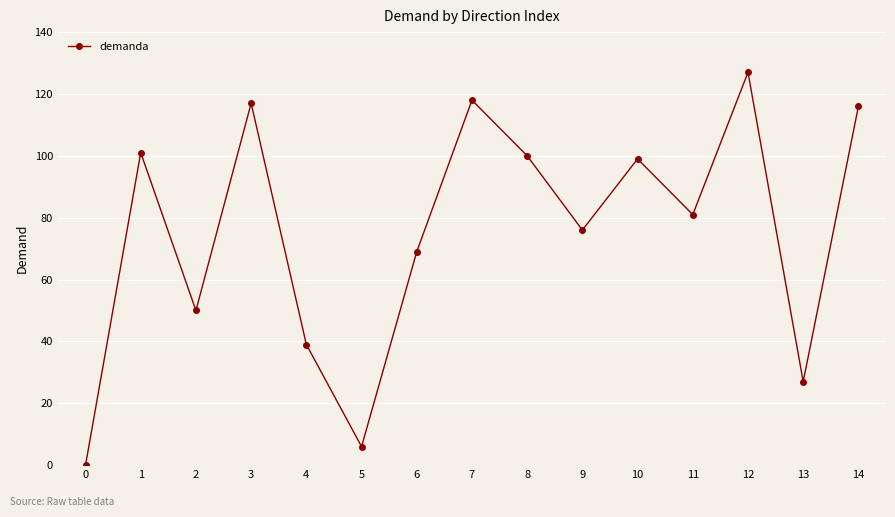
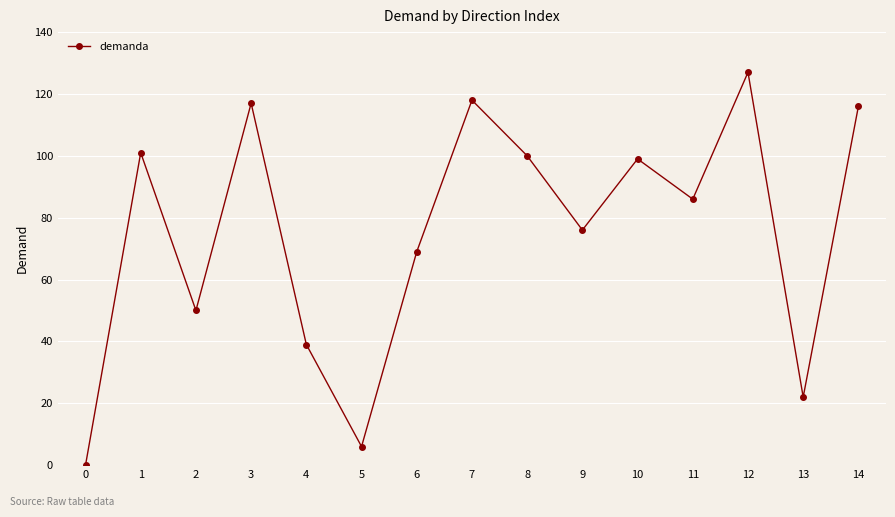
  {
    "0": 0,
    "1": 101,
    "2": 50,
    "3": 117,
    "4": 39,
    "5": 6,
    "6": 69,
    "7": 118,
    "8": 100,
    "9": 76,
    "10": 99,
-   "11": 81,
+   "11": 86,
    "12": 127,
-   "13": 27,
+   "13": 22,
    "14": 116
  }
